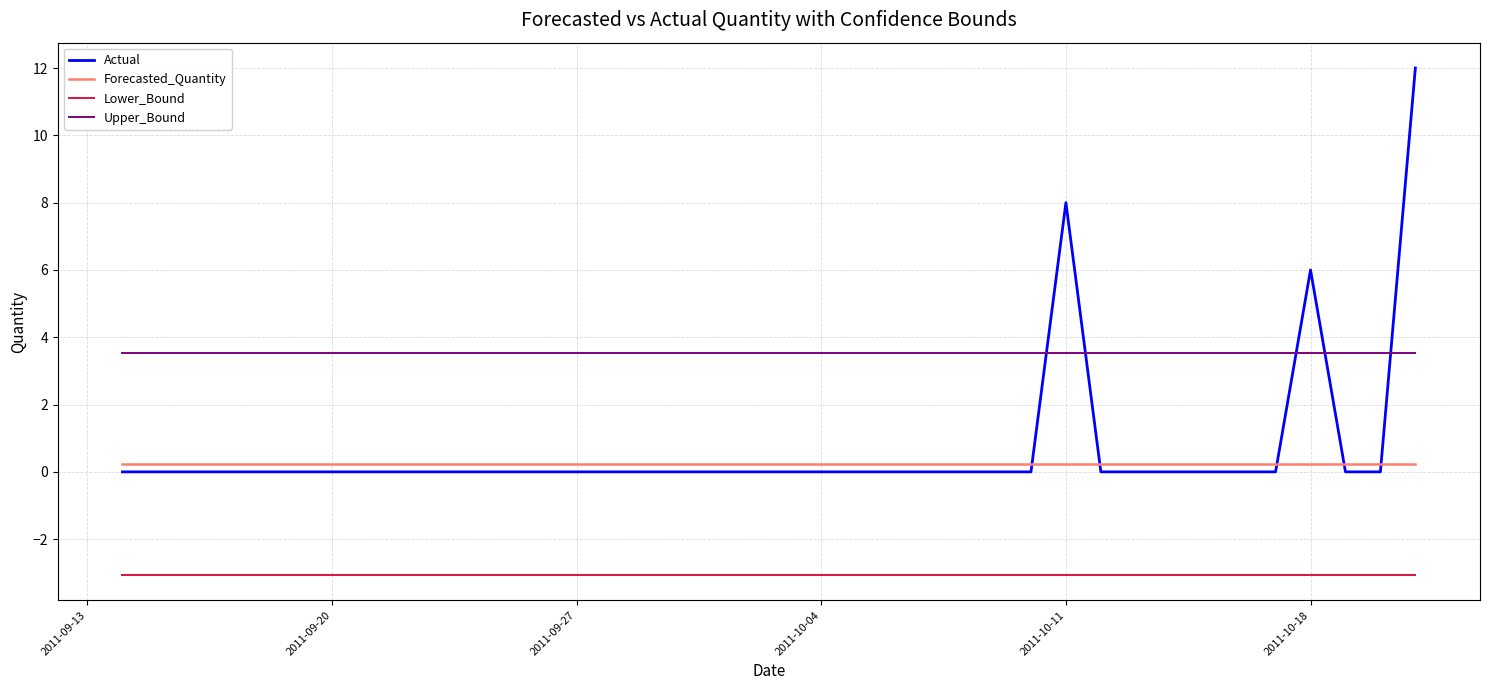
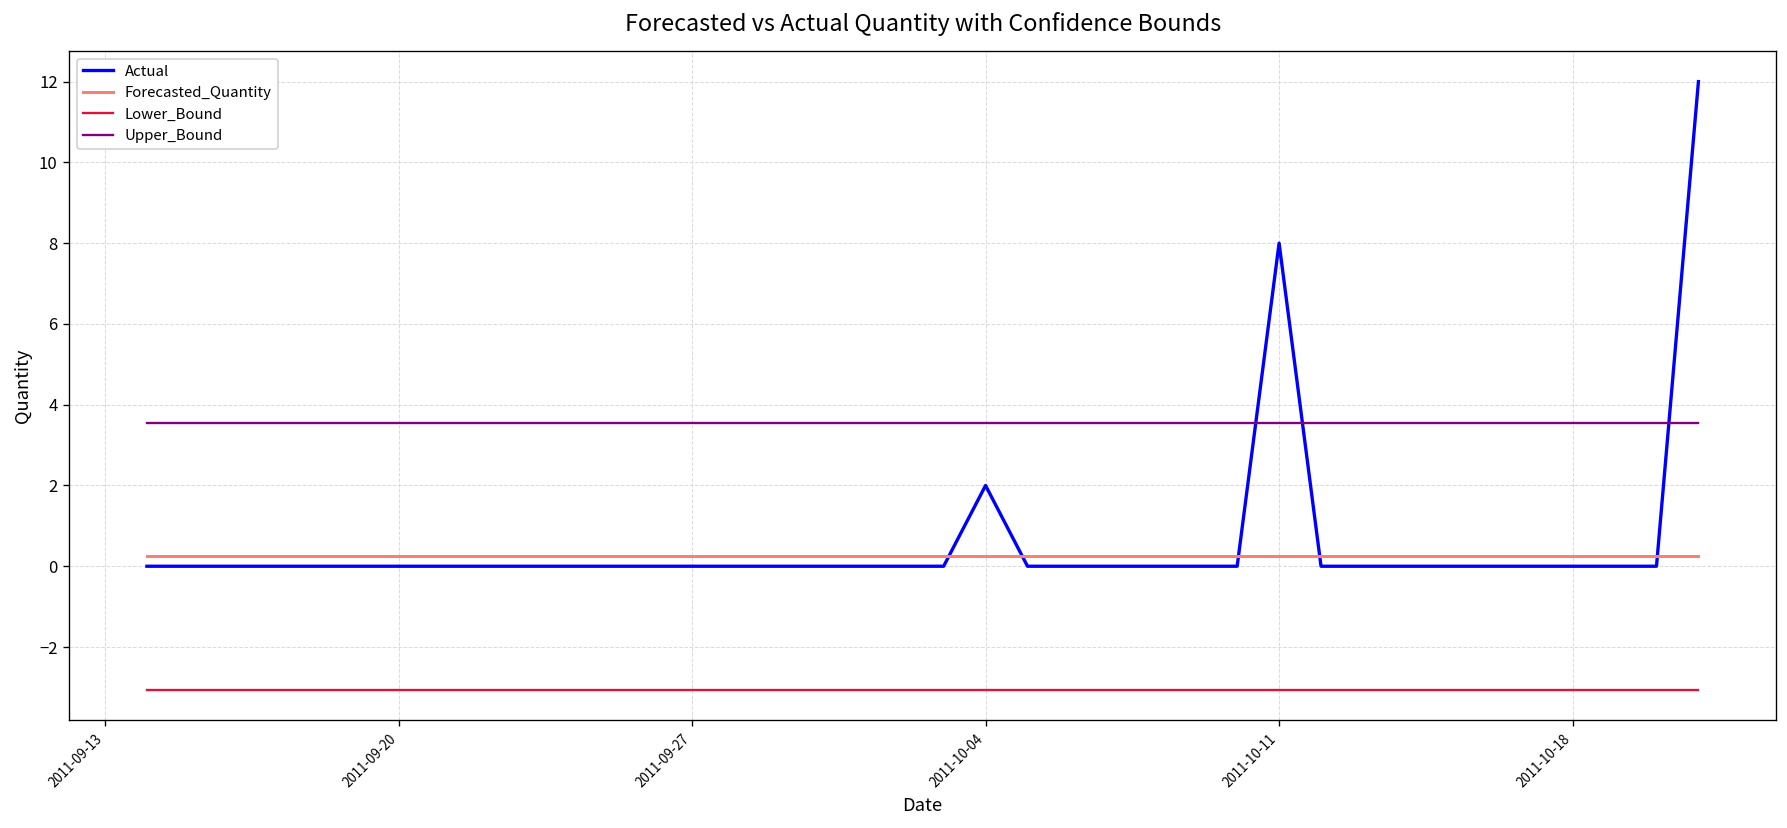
  {
    "Actual": {
      "2011-09-20": 0,
      "2011-09-27": 0,
-     "2011-10-04": 0,
+     "2011-10-04": 2,
      "2011-10-11": 8,
-     "2011-10-18": 6
+     "2011-10-18": 0
    },
    "Forecasted_Quantity": {
      "2011-09-20": 0.2,
      "2011-09-27": 0.2,
      "2011-10-04": 0.2,
      "2011-10-11": 0.2,
      "2011-10-18": 0.2
    },
    "Lower_Bound": {
      "2011-09-20": -3,
      "2011-09-27": -3,
      "2011-10-04": -3,
      "2011-10-11": -3,
      "2011-10-18": -3
    },
    "Upper_Bound": {
      "2011-09-20": 3.5,
      "2011-09-27": 3.5,
      "2011-10-04": 3.5,
      "2011-10-11": 3.5,
      "2011-10-18": 3.5
    }
  }
